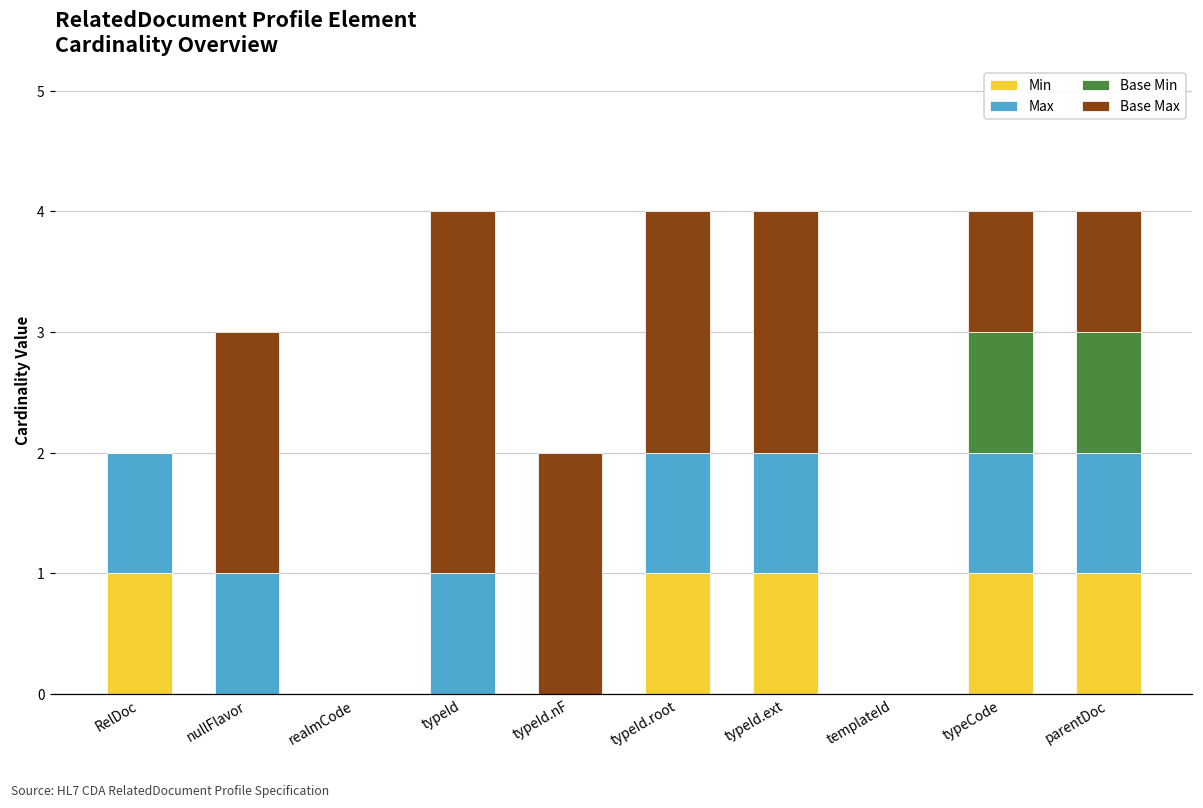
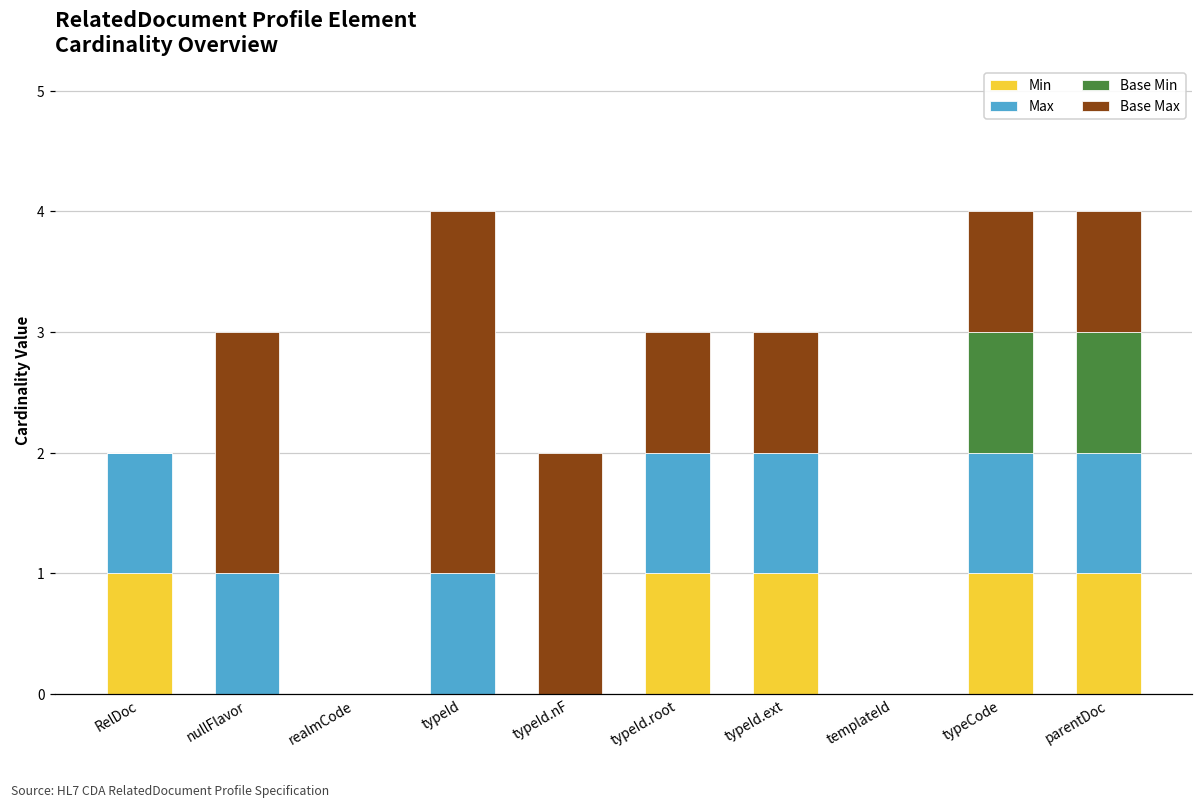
  {
    "Min": {
      "RelDoc": 1,
      "nullFlavor": 0,
      "realmCode": 0,
      "typeId": 0,
      "typeId.nF": 0,
      "typeId.root": 1,
      "typeId.ext": 1,
      "templateId": 0,
      "typeCode": 1,
      "parentDoc": 1
    },
    "Base Max": {
      "RelDoc": 0,
      "nullFlavor": 2,
      "realmCode": 0,
      "typeId": 3,
      "typeId.nF": 2,
-     "typeId.root": 2,
-     "typeId.ext": 2,
+     "typeId.root": 1,
+     "typeId.ext": 1,
      "templateId": 0,
      "typeCode": 1,
      "parentDoc": 1
    }
  }
